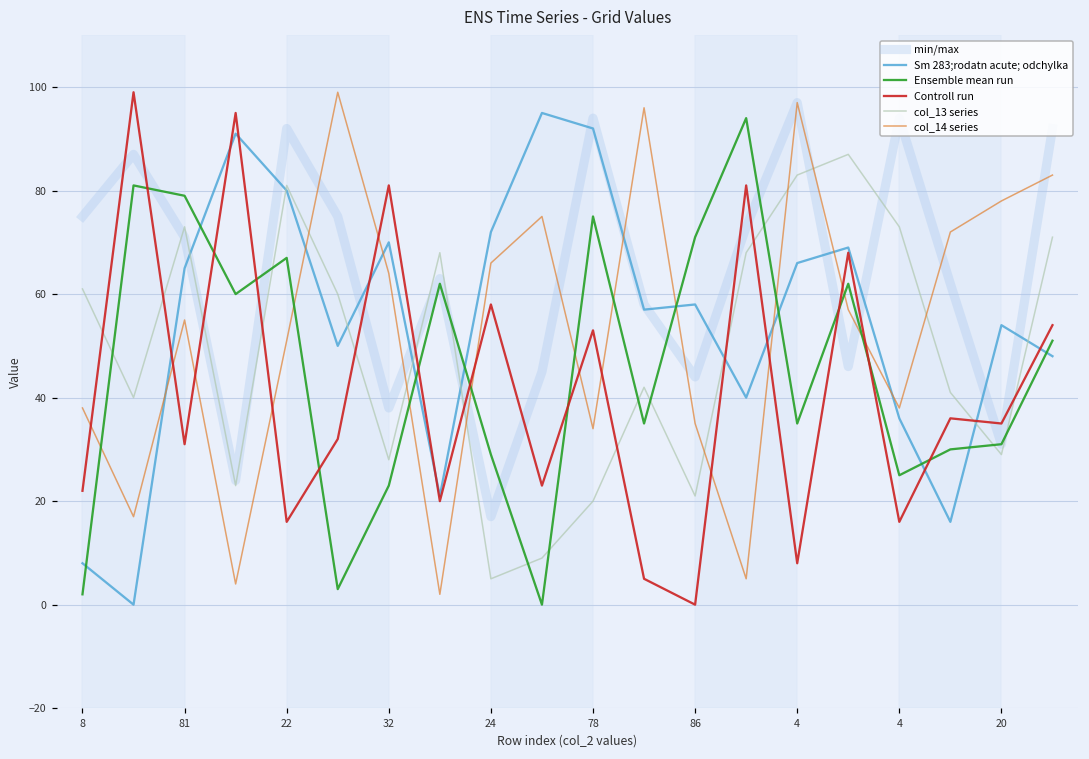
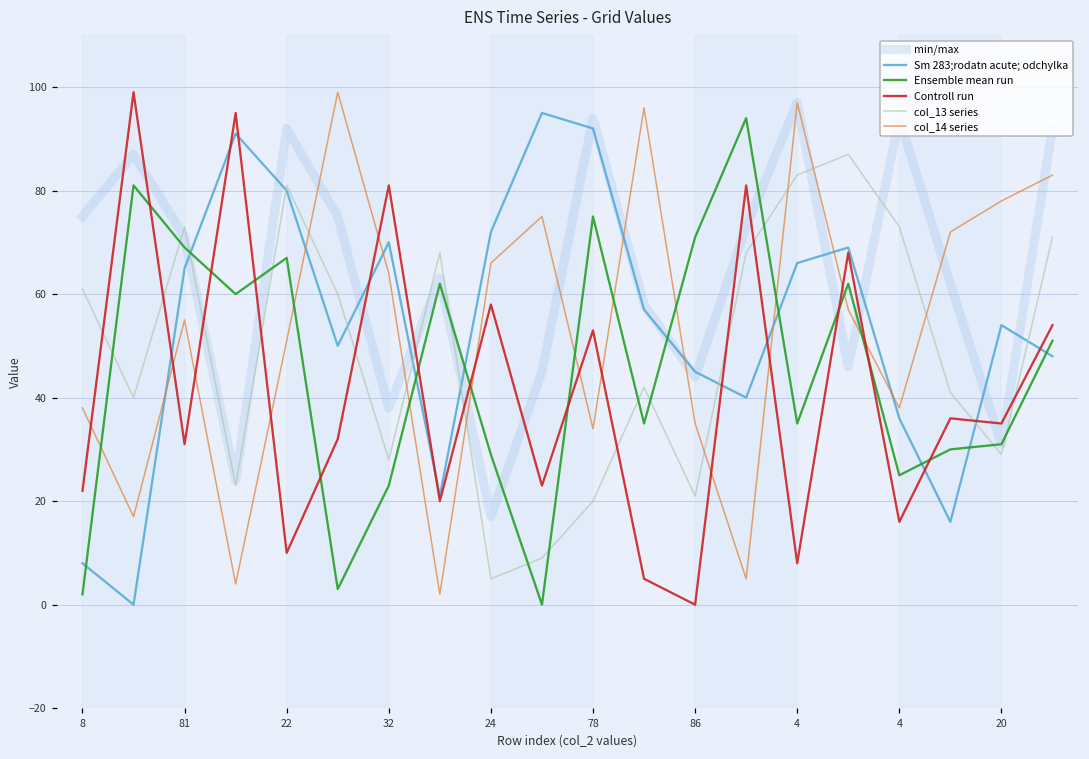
  {
    "min/max": {
      "8": 75,
      "81": 71,
      "22": 92,
      "32": 38,
      "24": 17,
      "78": 94,
      "86": 44
    },
    "Sm 283;rodatn acute; odchylka": {
      "8": 8,
      "81": 65,
      "22": 80,
      "32": 70,
      "24": 72,
      "78": 92,
-     "86": 58,
+     "86": 45,
      "20": 54
    },
    "Ensemble mean run": {
      "8": 2,
-     "81": 79,
+     "81": 69,
      "22": 67,
      "32": 23,
      "24": 29,
      "78": 75,
      "86": 71
    },
    "Controll run": {
      "8": 22,
      "81": 31,
-     "22": 16,
+     "22": 10,
      "32": 81,
      "24": 58,
      "78": 53,
      "86": 0,
      "20": 35
    },
    "col_13 series": {
      "8": 61,
      "81": 73,
      "22": 81,
      "32": 28,
      "24": 5,
      "78": 20,
      "86": 21,
      "20": 29
    },
    "col_14 series": {
      "8": 38,
      "81": 55,
      "22": 51,
      "32": 64,
      "24": 66,
      "78": 34,
      "86": 35,
      "20": 78
    }
  }
